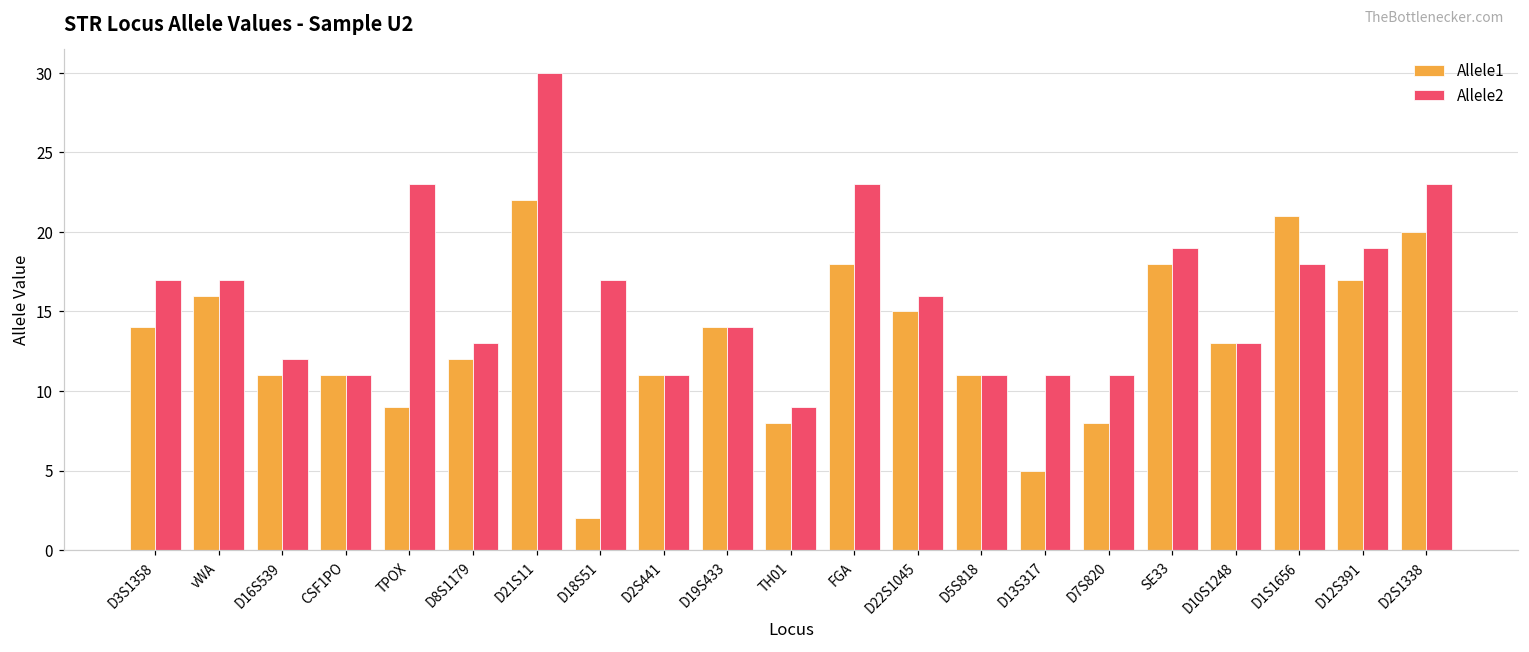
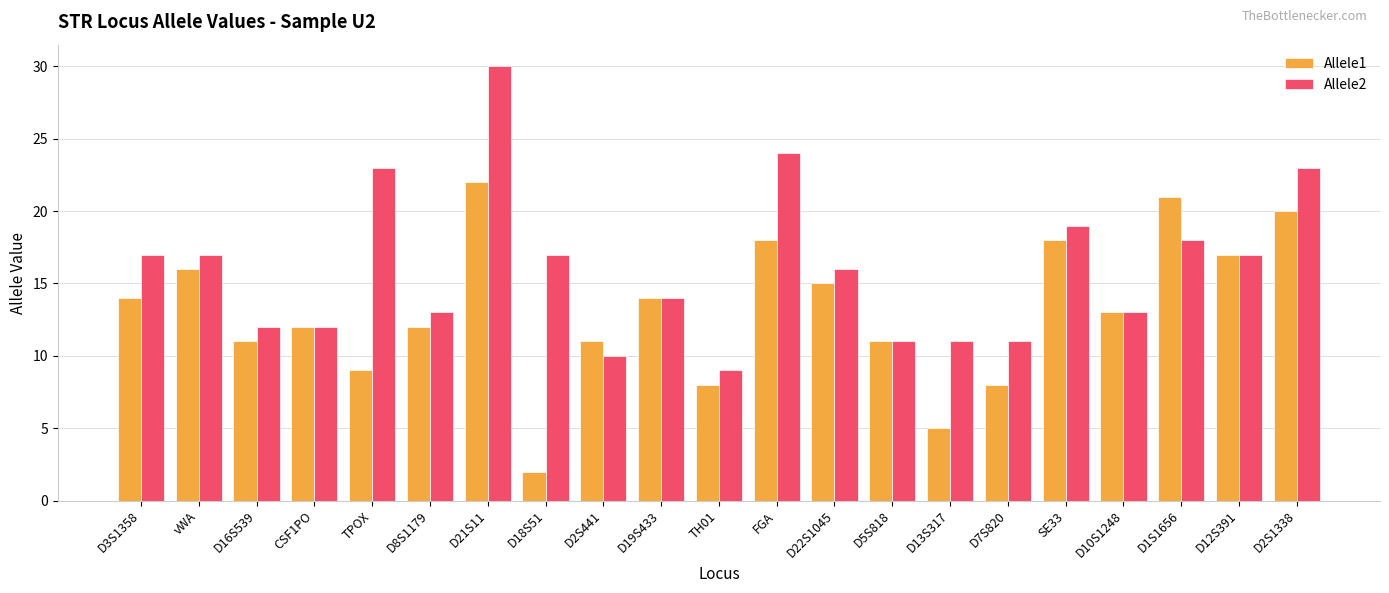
  {
    "Allele1": {
      "D3S1358": 14,
      "vWA": 16,
      "D16S539": 11,
-     "CSF1PO": 11,
+     "CSF1PO": 12,
      "TPOX": 9,
      "D8S1179": 12,
      "D21S11": 22,
      "D18S51": 2,
      "D2S441": 11,
      "D19S433": 14,
      "TH01": 8,
      "FGA": 18,
      "D22S1045": 15,
      "D5S818": 11,
      "D13S317": 5,
      "D7S820": 8,
      "SE33": 18,
      "D10S1248": 13,
      "D1S1656": 21,
      "D12S391": 17,
      "D2S1338": 20
    },
    "Allele2": {
      "D3S1358": 17,
      "vWA": 17,
      "D16S539": 12,
-     "CSF1PO": 11,
+     "CSF1PO": 12,
      "TPOX": 23,
      "D8S1179": 13,
      "D21S11": 30,
      "D18S51": 17,
-     "D2S441": 11,
+     "D2S441": 10,
      "D19S433": 14,
      "TH01": 9,
-     "FGA": 23,
+     "FGA": 24,
      "D22S1045": 16,
      "D5S818": 11,
      "D13S317": 11,
      "D7S820": 11,
      "SE33": 19,
      "D10S1248": 13,
      "D1S1656": 18,
-     "D12S391": 19,
+     "D12S391": 17,
      "D2S1338": 23
    }
  }
